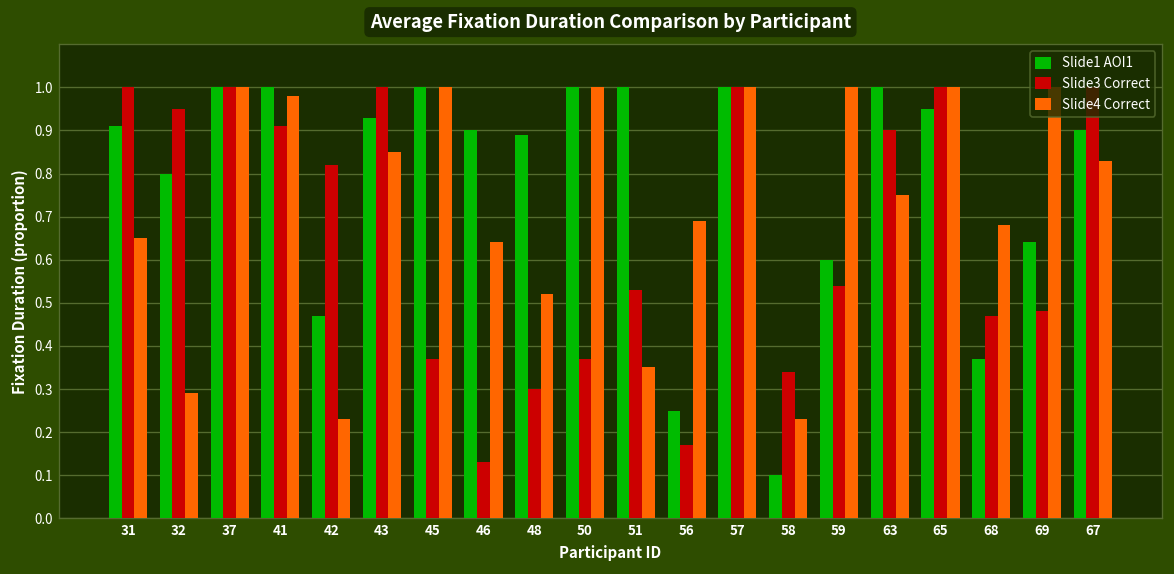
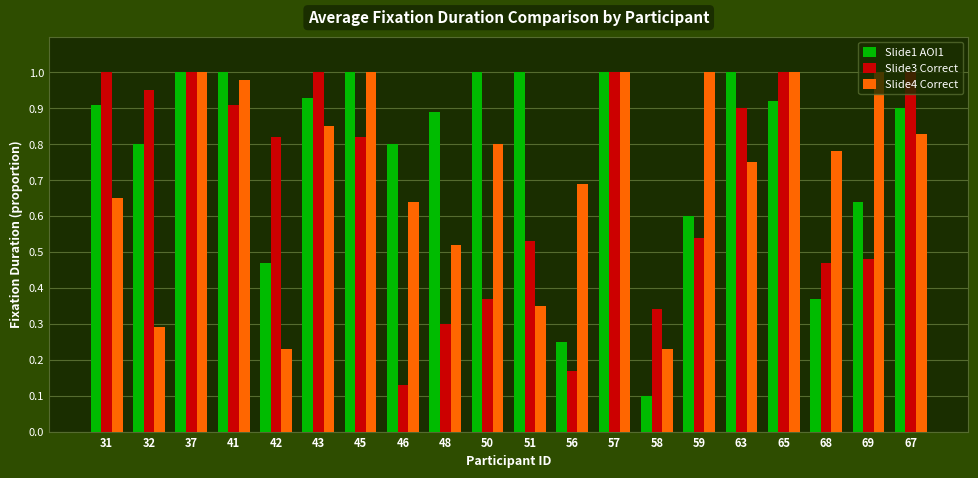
  {
    "Slide1 AOI1": {
      "31": 0.91,
      "32": 0.80,
      "37": 1.00,
      "41": 1.00,
      "42": 0.47,
      "43": 0.93,
      "45": 1.00,
-     "46": 0.9,
+     "46": 0.8,
      "48": 0.89,
      "50": 1.00,
      "51": 1.00,
      "56": 0.25,
      "57": 1.00,
      "58": 0.10,
      "59": 0.60,
      "63": 1.00,
-     "65": 0.95,
+     "65": 0.92,
      "68": 0.37,
      "69": 0.64,
      "67": 0.90
    },
    "Slide3 Correct": {
      "31": 1.00,
      "32": 0.95,
      "37": 1.00,
      "41": 0.91,
      "42": 0.82,
      "43": 1.00,
-     "45": 0.37,
+     "45": 0.82,
      "46": 0.13,
      "48": 0.30,
      "50": 0.37,
      "51": 0.53,
      "56": 0.17,
      "57": 1.00,
      "58": 0.34,
      "59": 0.54,
      "63": 0.90,
      "65": 1.00,
      "68": 0.47,
      "69": 0.48
    },
    "Slide4 Correct": {
      "31": 0.65,
      "32": 0.29,
      "37": 1.00,
      "41": 0.98,
      "42": 0.23,
      "43": 0.85,
      "45": 1.00,
      "46": 0.64,
      "48": 0.52,
-     "50": 1.0,
+     "50": 0.8,
      "51": 0.35,
      "56": 0.69,
      "57": 1.00,
      "58": 0.23,
      "59": 1.00,
      "63": 0.75,
      "65": 1.00,
-     "68": 0.68,
+     "68": 0.78,
      "67": 0.83
    }
  }
